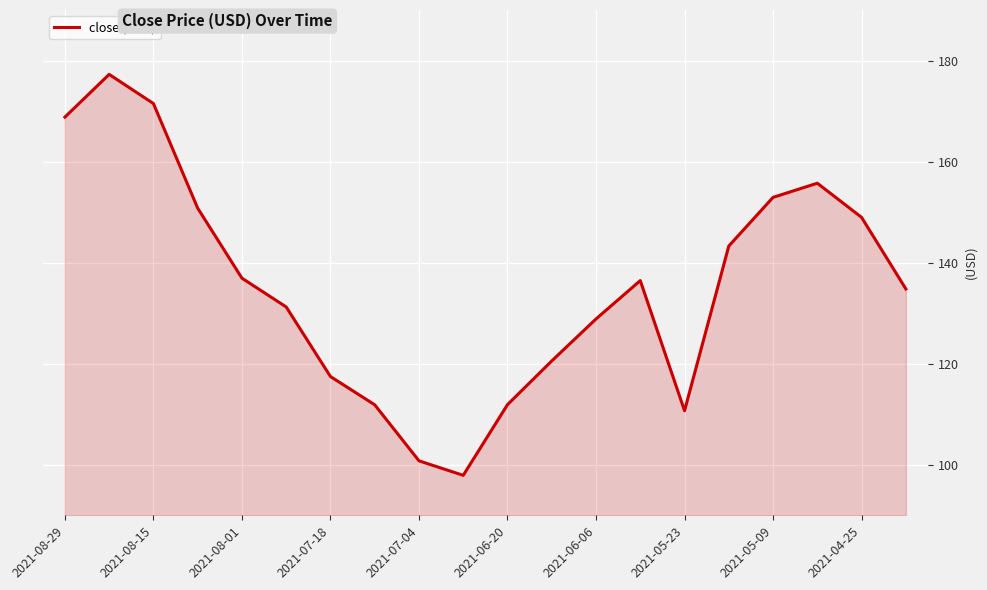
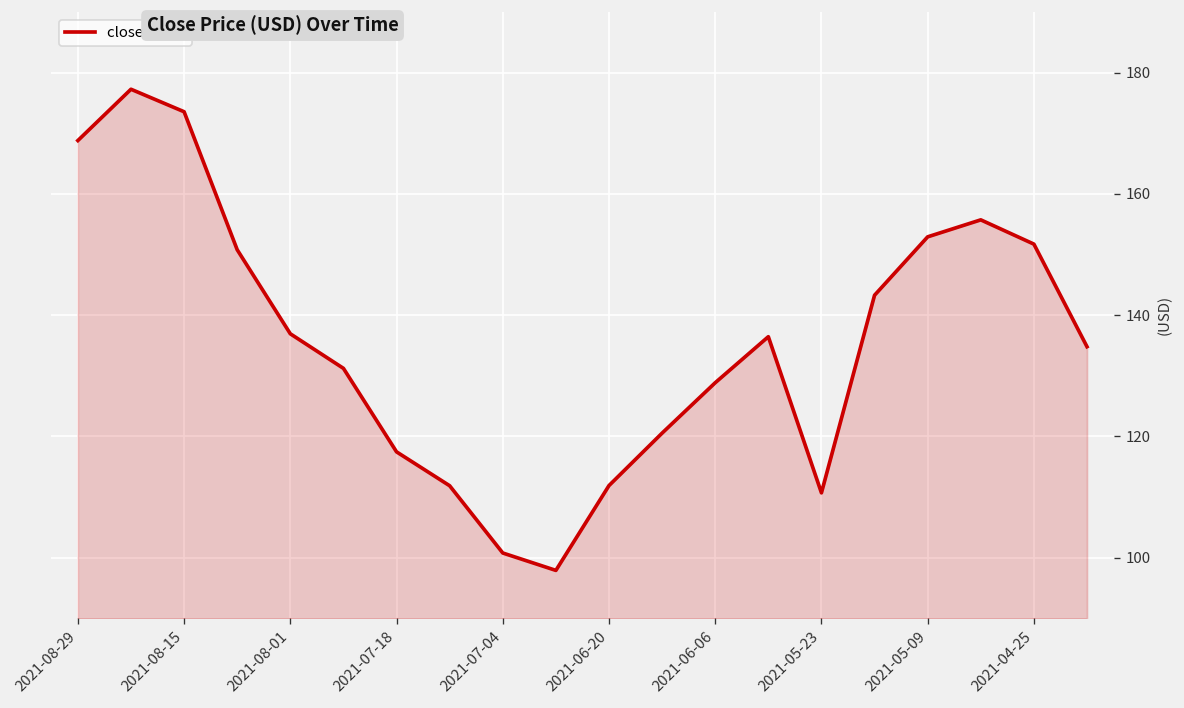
  {
    "2021-08-29": 169,
-   "2021-08-15": 171,
+   "2021-08-15": 174,
    "2021-08-01": 137,
    "2021-07-18": 117,
    "2021-07-04": 101,
    "2021-06-20": 112,
    "2021-06-06": 129,
    "2021-05-23": 111,
    "2021-05-09": 153,
-   "2021-04-25": 149
+   "2021-04-25": 152
  }
